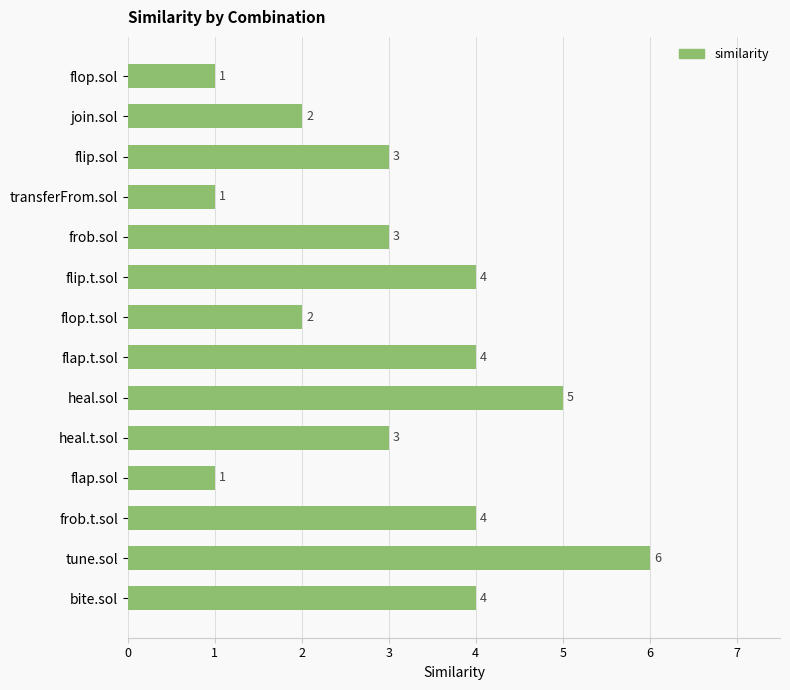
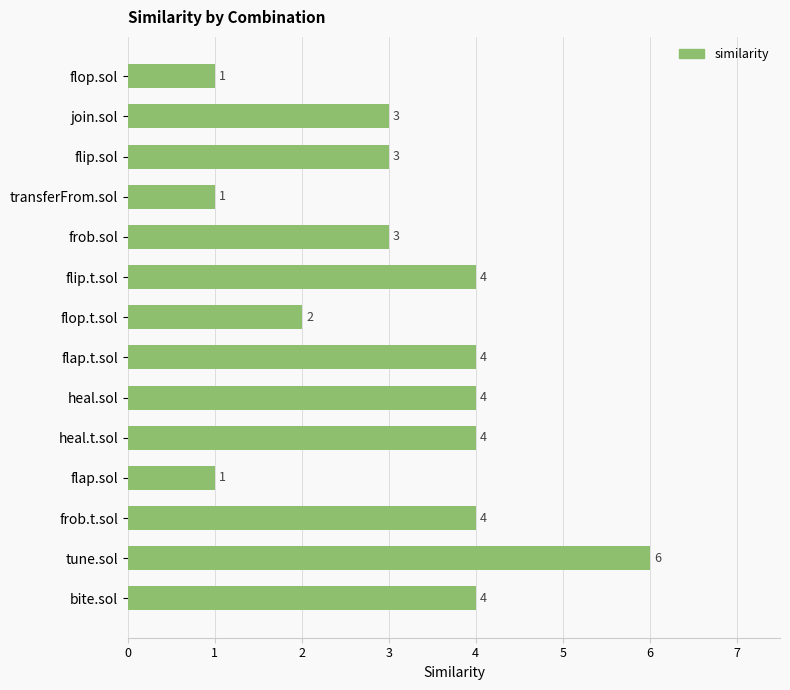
  {
    "flop.sol": 1,
-   "join.sol": 2,
+   "join.sol": 3,
    "flip.sol": 3,
    "transferFrom.sol": 1,
    "frob.sol": 3,
    "flip.t.sol": 4,
    "flop.t.sol": 2,
    "flap.t.sol": 4,
-   "heal.sol": 5,
-   "heal.t.sol": 3,
+   "heal.sol": 4,
+   "heal.t.sol": 4,
    "flap.sol": 1,
    "frob.t.sol": 4,
    "tune.sol": 6,
    "bite.sol": 4
  }
